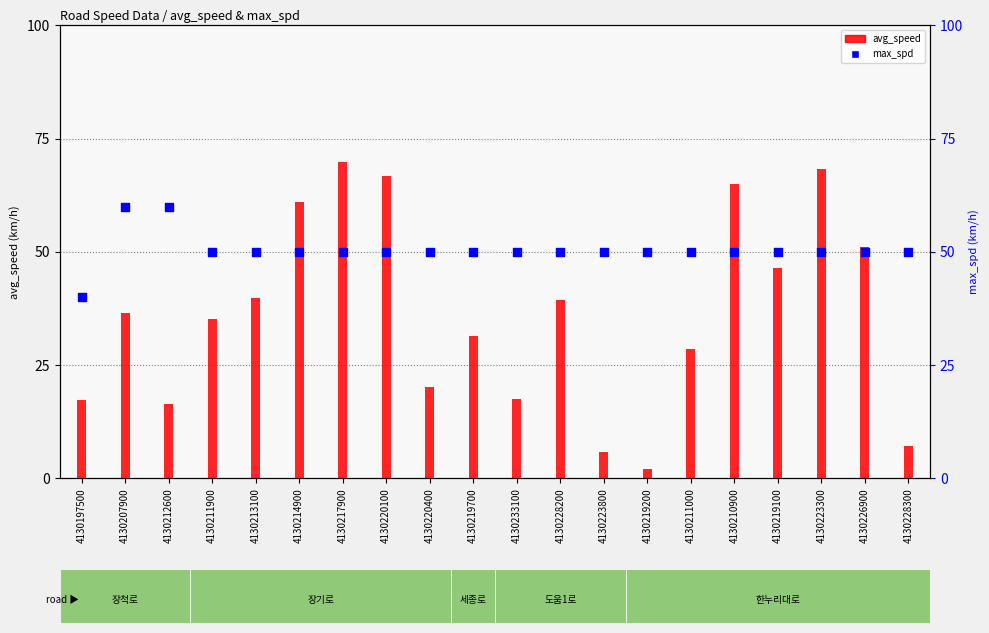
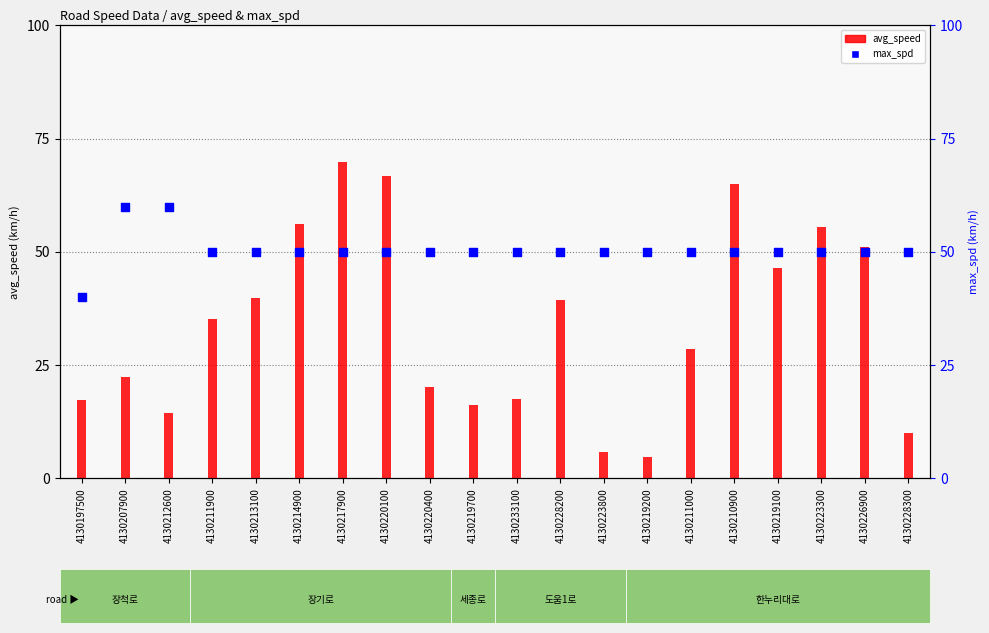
  {
    "avg_speed": {
      "4130197500": 17,
-     "4130207900": 37,
-     "4130212600": 16,
+     "4130207900": 22,
+     "4130212600": 15,
      "4130211900": 35,
      "4130213100": 40,
-     "4130214900": 61,
+     "4130214900": 56,
      "4130217900": 70,
      "4130220100": 67,
      "4130220400": 20,
-     "4130219700": 32,
+     "4130219700": 16,
      "4130233100": 18,
      "4130228200": 39,
      "4130223800": 6,
-     "4130219200": 2,
+     "4130219200": 5,
      "4130211000": 28,
      "4130210900": 65,
      "4130219100": 47,
-     "4130223300": 68,
+     "4130223300": 56,
      "4130226900": 51,
-     "4130228300": 7
+     "4130228300": 10
    }
  }
